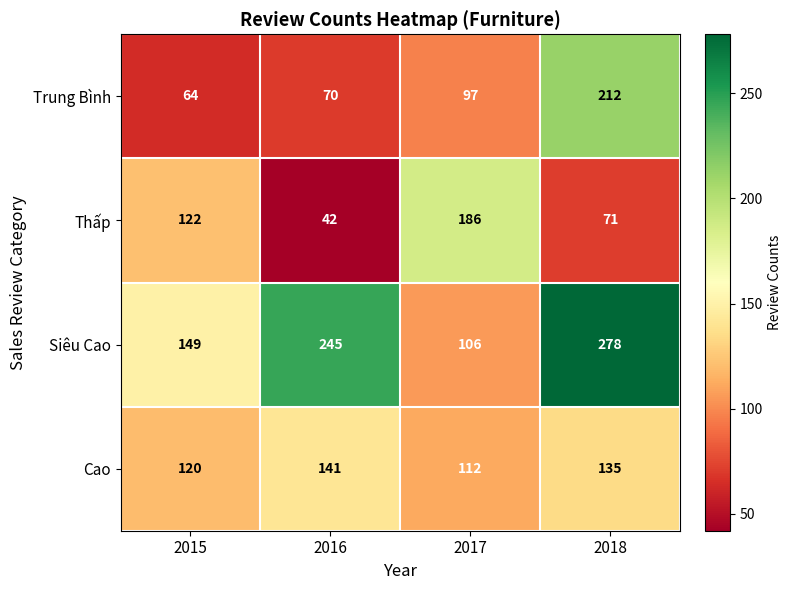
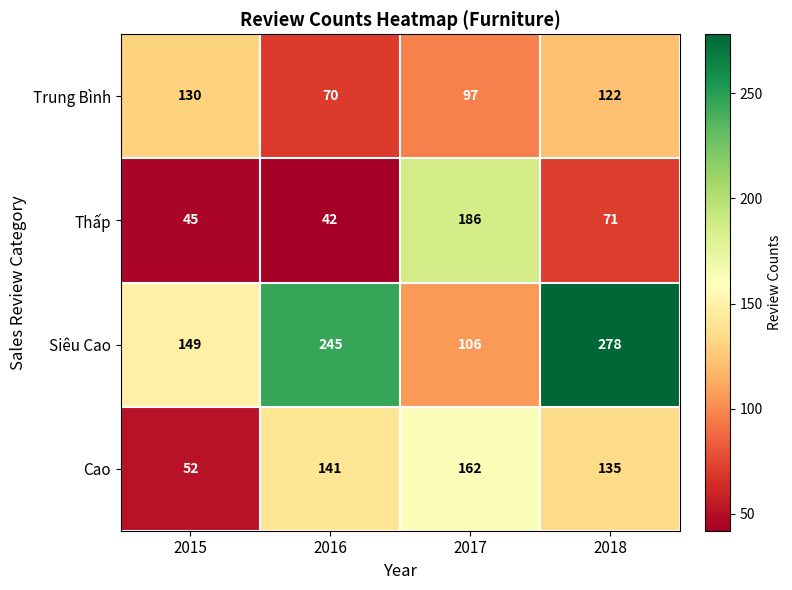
  {
    "Trung Bình": {
-     "2015": 64,
+     "2015": 130,
      "2016": 70,
      "2017": 97,
-     "2018": 212
+     "2018": 122
    },
    "Thấp": {
-     "2015": 122,
+     "2015": 45,
      "2016": 42,
      "2017": 186,
      "2018": 71
    },
    "Siêu Cao": {
      "2015": 149,
      "2016": 245,
      "2017": 106,
      "2018": 278
    },
    "Cao": {
-     "2015": 120,
+     "2015": 52,
      "2016": 141,
-     "2017": 112,
+     "2017": 162,
      "2018": 135
    }
  }
